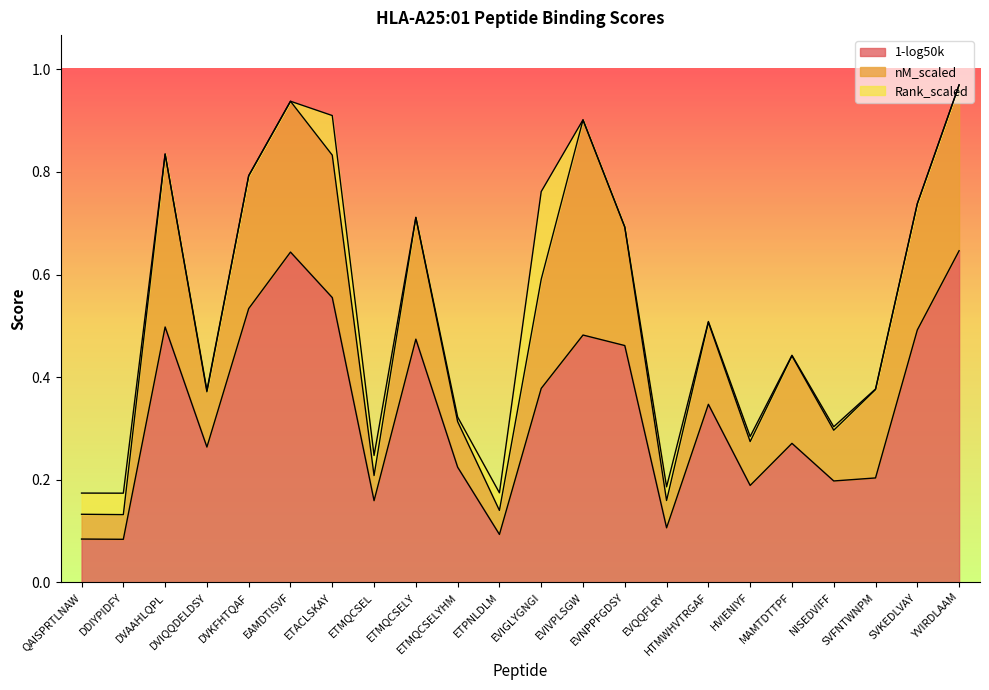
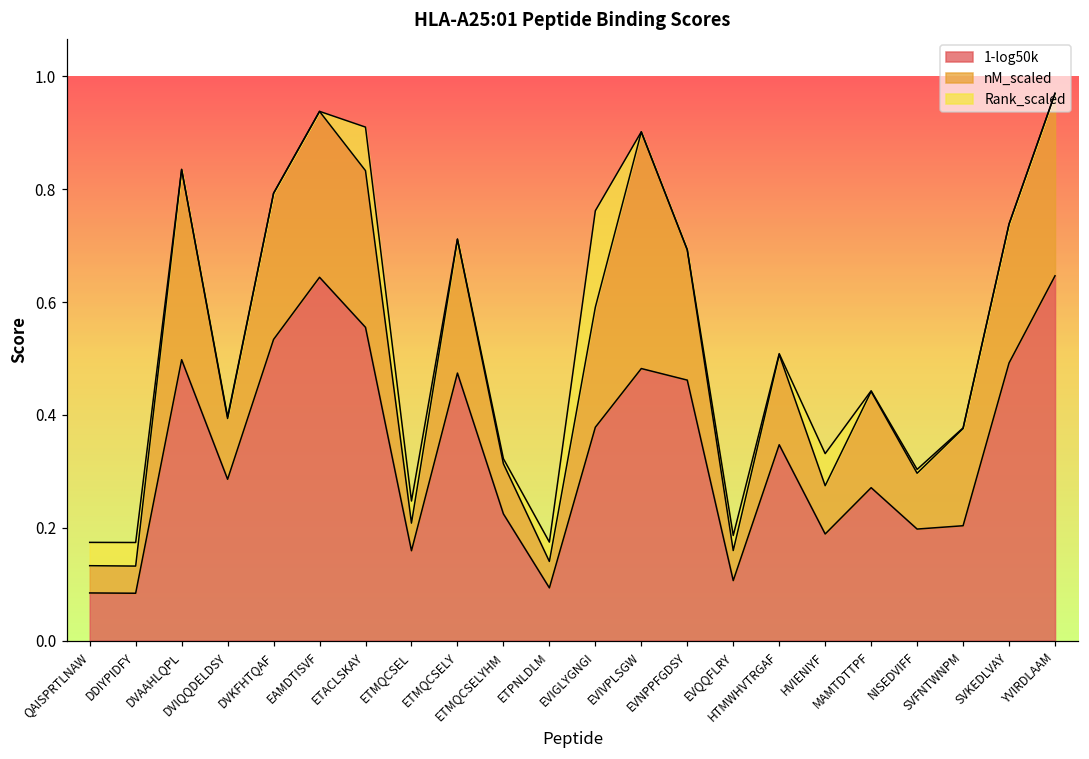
  {
    "1-log50k": {
      "QAISPRTLNAW": 0.08,
      "DDIYPIDFY": 0.08,
      "DVAAHLQPL": 0.50,
-     "DVIQQDELDSY": 0.26,
+     "DVIQQDELDSY": 0.29,
      "DVKFHTQAF": 0.53,
      "EAMDTISVF": 0.64,
      "ETACLSKAY": 0.56,
      "ETMQCSEL": 0.16,
      "ETMQCSELY": 0.47,
      "ETMQCSELYHM": 0.22,
      "ETPNLDLM": 0.09,
      "EVIGLYGNGI": 0.38,
      "EVIVPLSGW": 0.48,
      "EVNPPFGDSY": 0.46,
      "EVQQFLRY": 0.11,
      "HTMWHVTRGAF": 0.35,
      "HVIENIYF": 0.19,
      "MAMTDTTPF": 0.27,
      "NISEDVIFF": 0.20,
      "SVFNTWNPM": 0.20,
      "SVKEDLVAY": 0.49,
      "YVIRDLAAM": 0.65
    },
    "nM_scaled": {
      "QAISPRTLNAW": 0.05,
      "DDIYPIDFY": 0.05,
      "ETACLSKAY": 0.28,
      "ETMQCSEL": 0.05,
      "ETMQCSELYHM": 0.09,
      "ETPNLDLM": 0.05,
      "EVIGLYGNGI": 0.21,
      "EVQQFLRY": 0.05,
      "HVIENIYF": 0.09,
      "NISEDVIFF": 0.10
    },
    "Rank_scaled": {
      "QAISPRTLNAW": 0.04,
      "DDIYPIDFY": 0.04,
      "ETACLSKAY": 0.08,
      "ETMQCSEL": 0.04,
      "ETMQCSELYHM": 0.01,
      "ETPNLDLM": 0.03,
      "EVIGLYGNGI": 0.17,
      "EVQQFLRY": 0.03,
-     "HVIENIYF": 0.01,
+     "HVIENIYF": 0.06,
      "NISEDVIFF": 0.01
    }
  }
